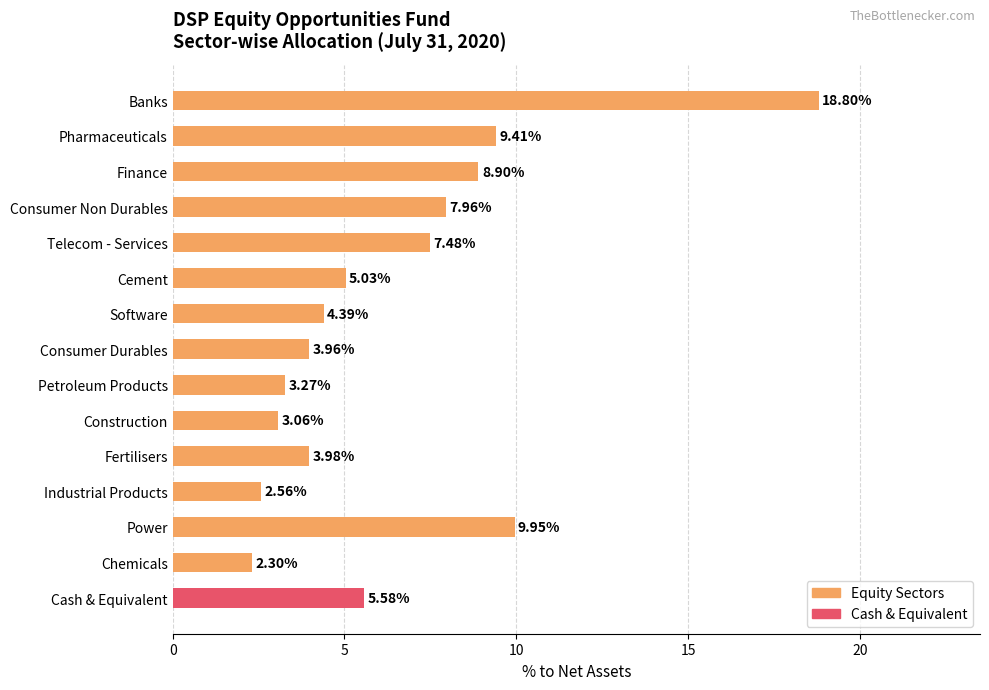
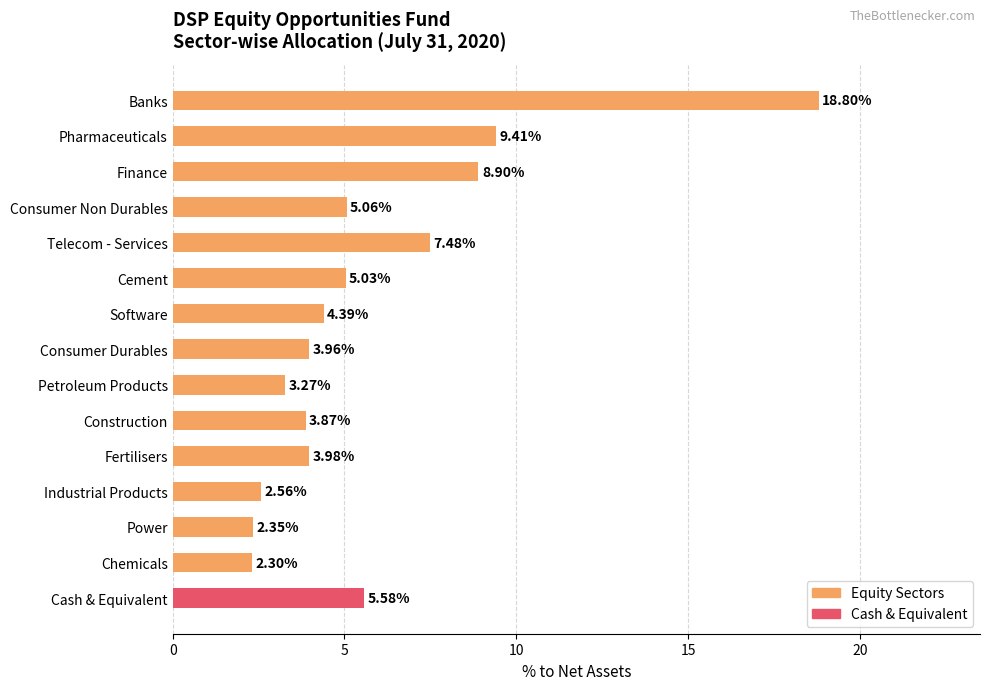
  {
    "Banks": "18.80%",
    "Pharmaceuticals": "9.41%",
    "Finance": "8.90%",
-   "Consumer Non Durables": "7.96%",
+   "Consumer Non Durables": "5.06%",
    "Telecom - Services": "7.48%",
    "Cement": "5.03%",
    "Software": "4.39%",
    "Consumer Durables": "3.96%",
    "Petroleum Products": "3.27%",
-   "Construction": "3.06%",
+   "Construction": "3.87%",
    "Fertilisers": "3.98%",
    "Industrial Products": "2.56%",
-   "Power": "9.95%",
+   "Power": "2.35%",
    "Chemicals": "2.30%",
    "Cash & Equivalent": "5.58%"
  }
